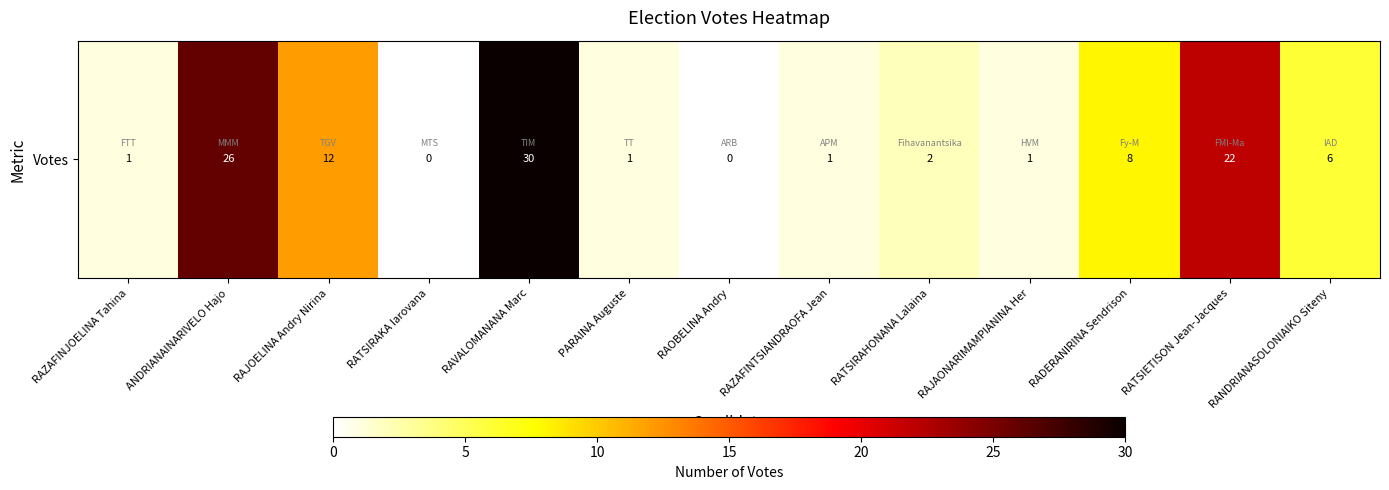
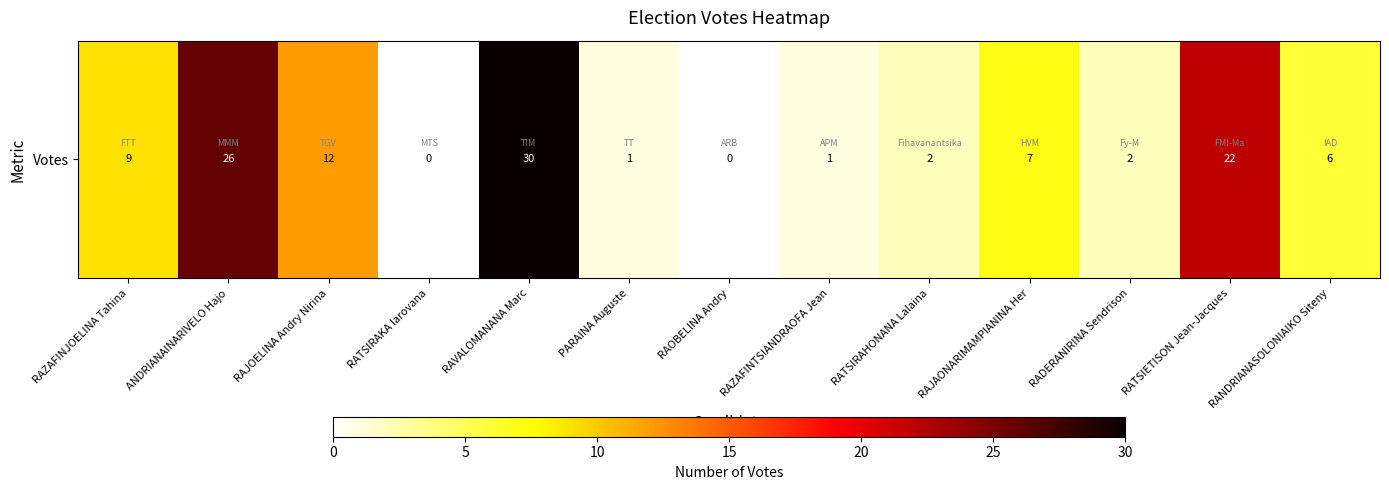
  {
    "Votes": {
-     "RAZAFINJOELINA Tahina": 1,
-     "RAJAONARIMAMPIANINA Her": 1,
-     "RADERANIRINA Sendrison": 8
+     "RAZAFINJOELINA Tahina": 9,
+     "RAJAONARIMAMPIANINA Her": 7,
+     "RADERANIRINA Sendrison": 2
    }
  }
